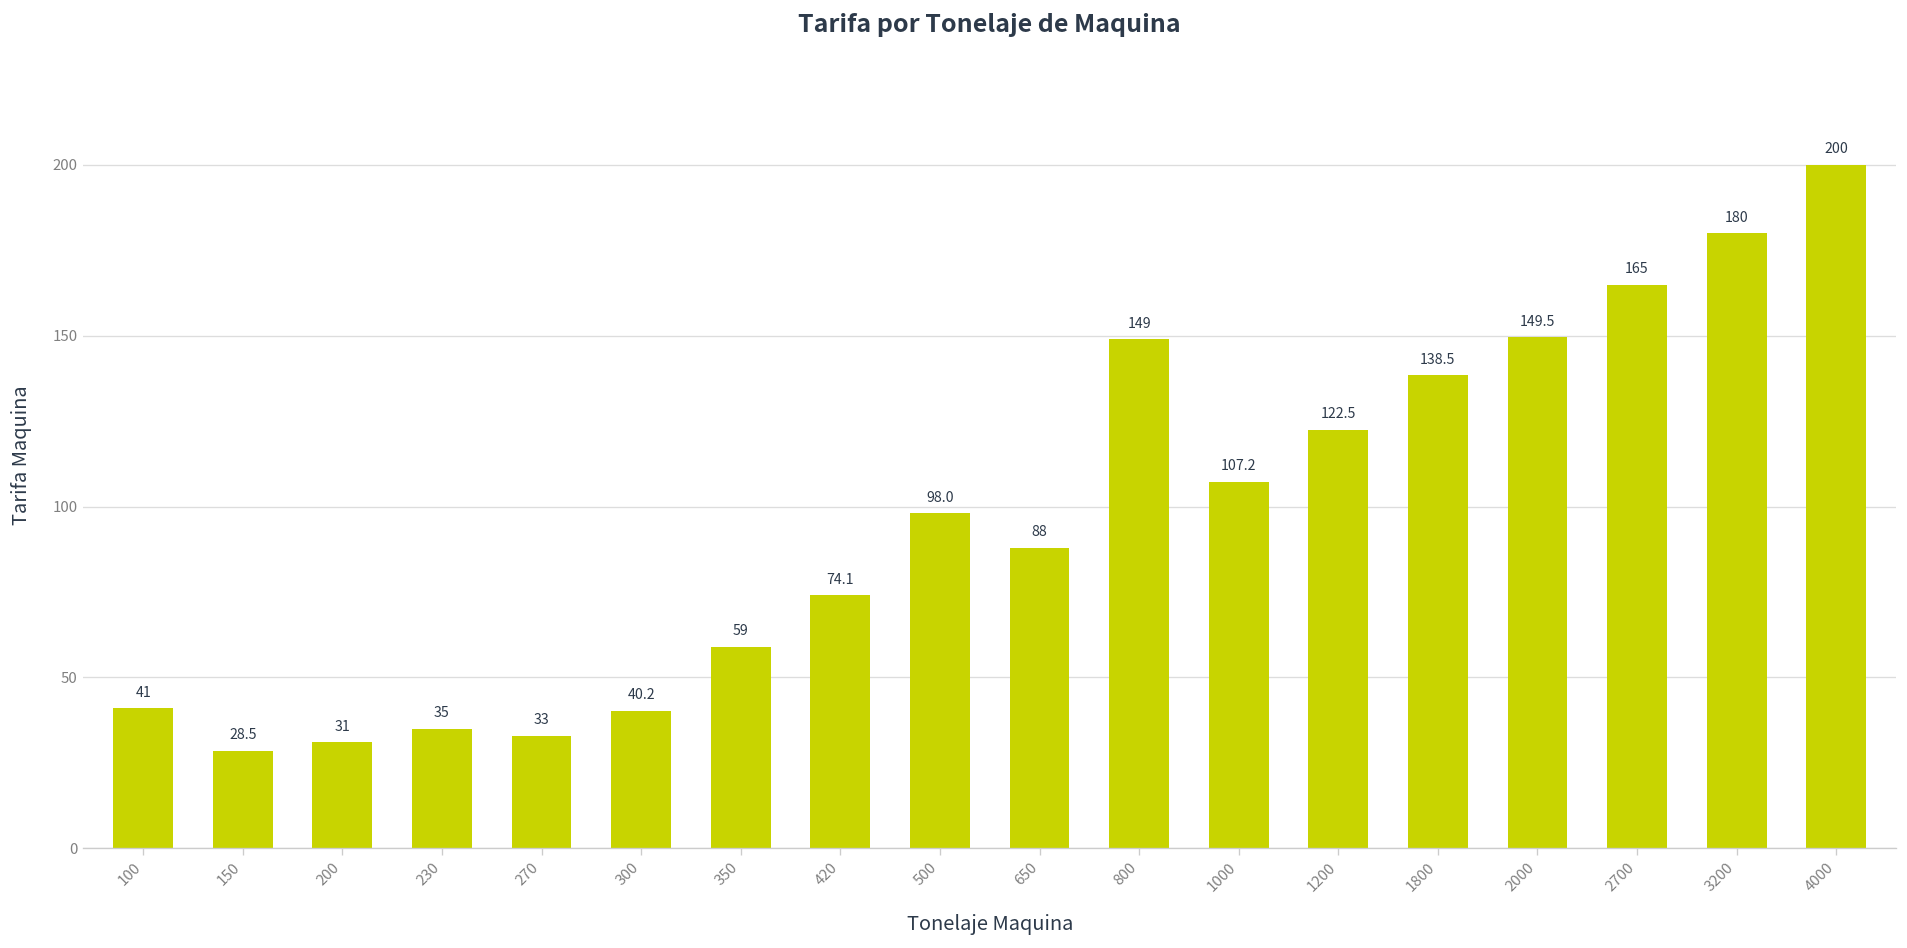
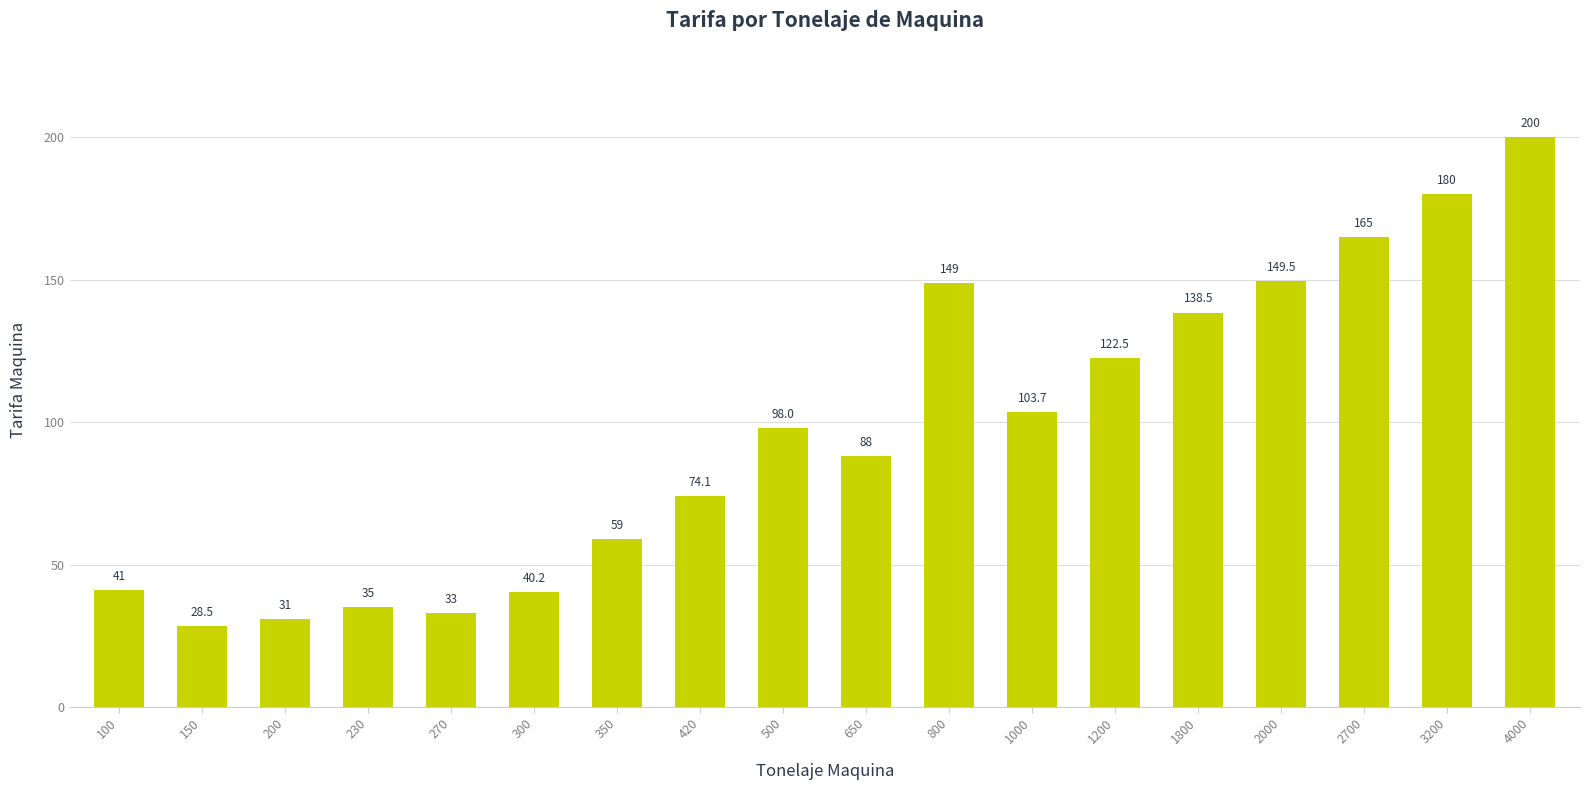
  {
    "100": 41,
    "150": 28.5,
    "200": 31,
    "230": 35,
    "270": 33,
    "300": 40.2,
    "350": 59,
    "420": 74.1,
    "500": 98.0,
    "650": 88,
    "800": 149,
-   "1000": 107.2,
+   "1000": 103.7,
    "1200": 122.5,
    "1800": 138.5,
    "2000": 149.5,
    "2700": 165,
    "3200": 180,
    "4000": 200
  }
